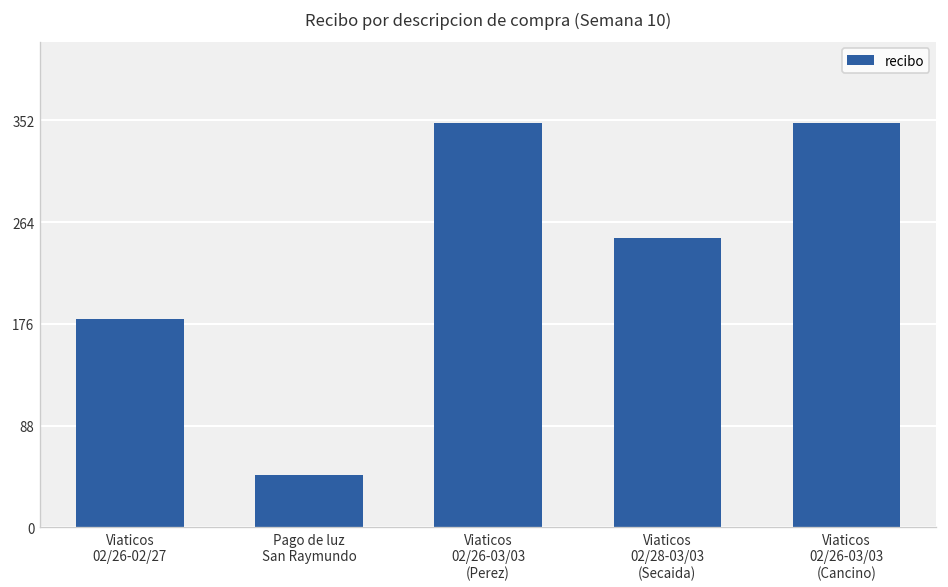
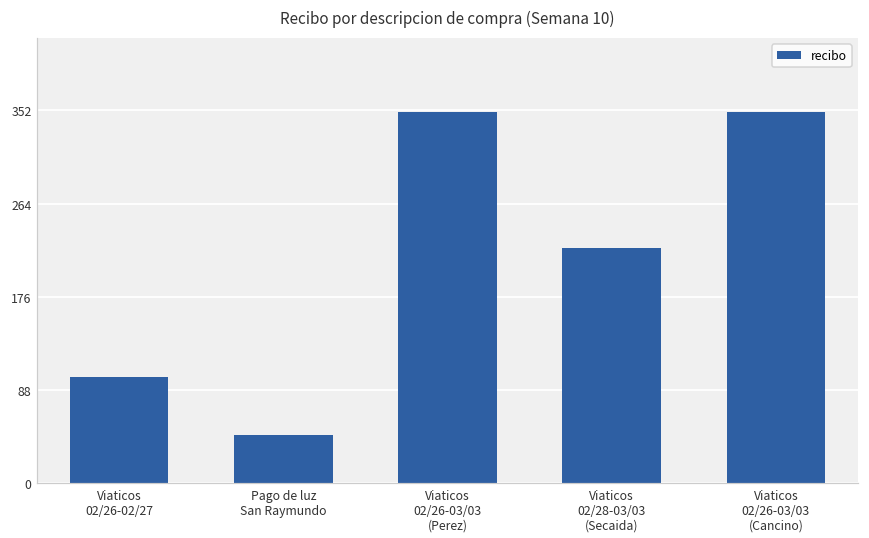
  {
-   "Viaticos 02/26-02/27": 180,
+   "Viaticos 02/26-02/27": 100,
    "Pago de luz San Raymundo": 50,
    "Viaticos 02/26-03/03 (Perez)": 350,
-   "Viaticos 02/28-03/03 (Secaida)": 250,
+   "Viaticos 02/28-03/03 (Secaida)": 220,
    "Viaticos 02/26-03/03 (Cancino)": 350
  }
